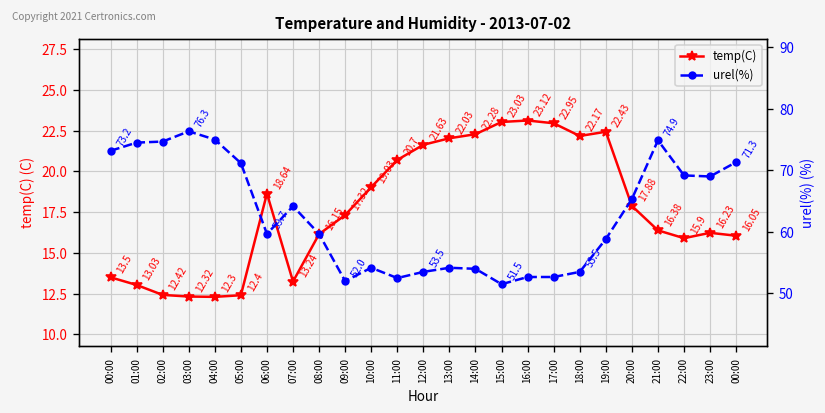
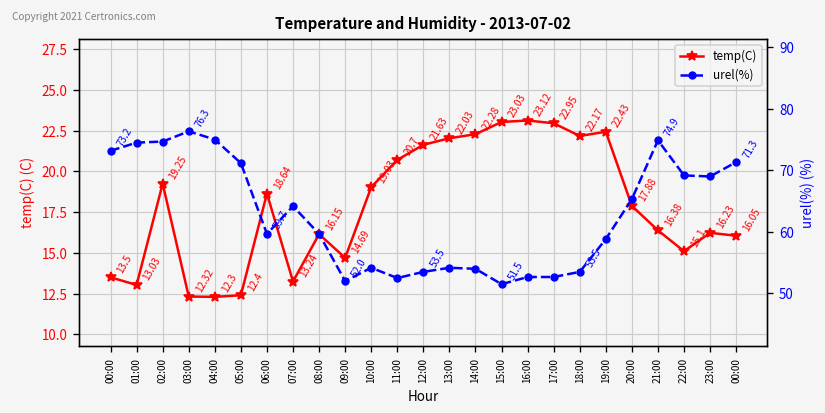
  {
    "temp(C)": {
      "01:00": 13.03,
-     "02:00": 12.42,
+     "02:00": 19.25,
      "03:00": 12.32,
      "05:00": 12.4,
      "06:00": 18.64,
      "07:00": 13.24,
-     "09:00": 17.32,
+     "09:00": 14.69,
      "16:00": 23.12,
      "17:00": 22.95,
      "19:00": 22.43,
      "20:00": 17.88,
      "21:00": 16.38,
-     "22:00": 15.9,
+     "22:00": 15.1,
      "23:00": 16.23
    },
    "urel(%)": {
      "03:00": 76.3,
      "06:00": 59.7,
      "18:00": 53.5,
      "21:00": 74.9
    }
  }
